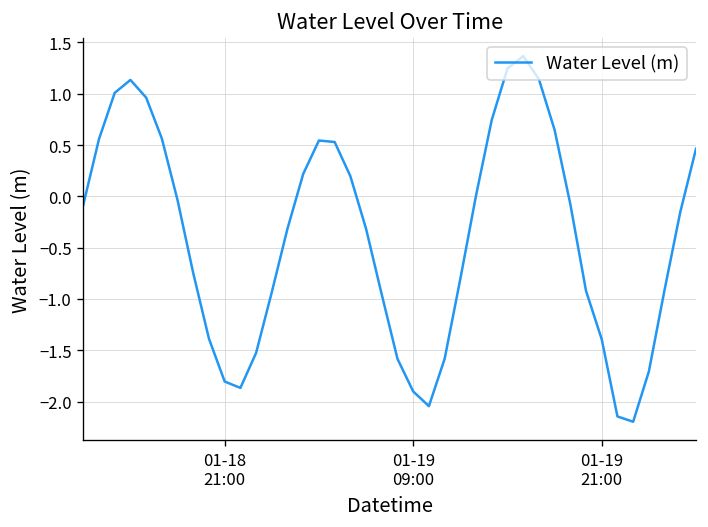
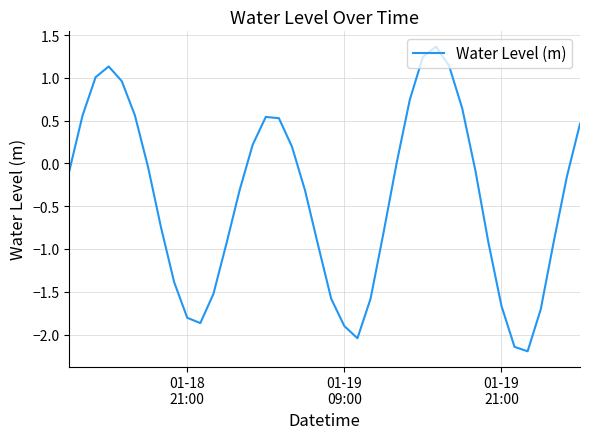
  {
    "01-18 21:00": -1.8,
    "01-19 09:00": -1.9,
-   "01-19 21:00": -1.4
+   "01-19 21:00": -1.7
  }
